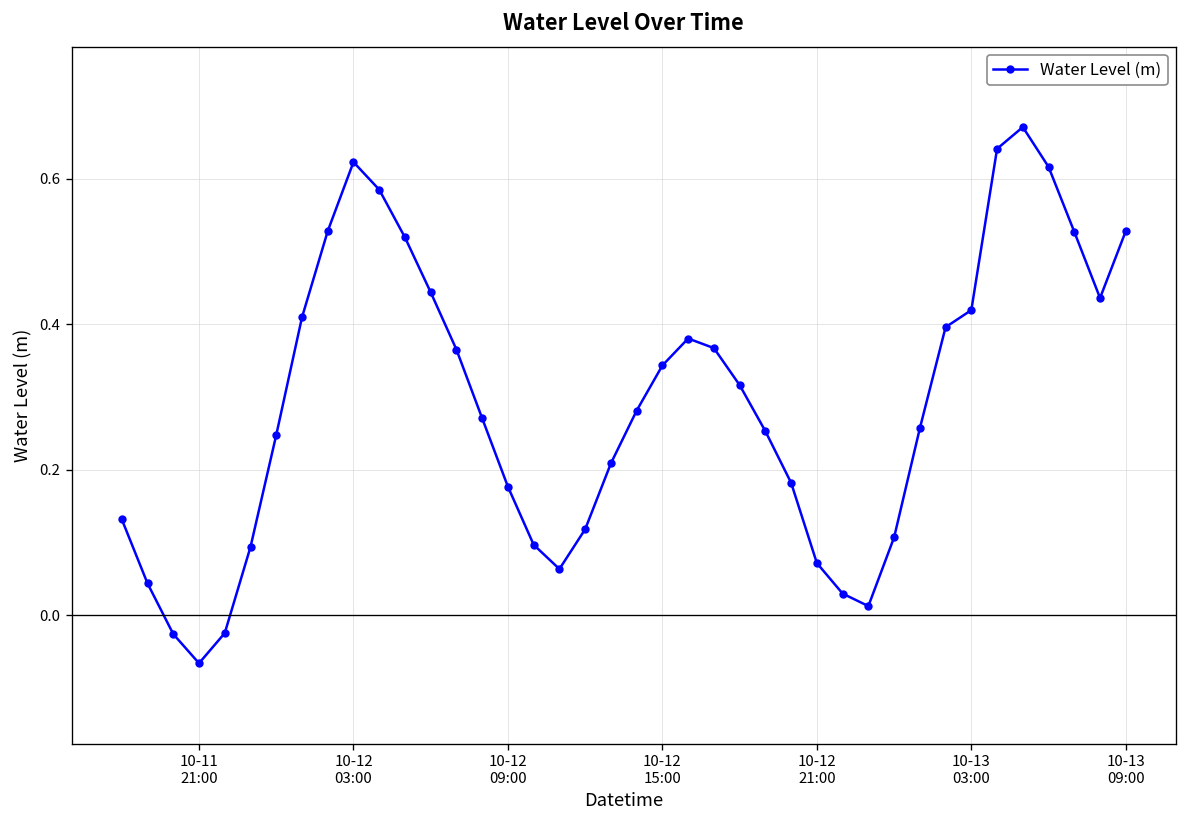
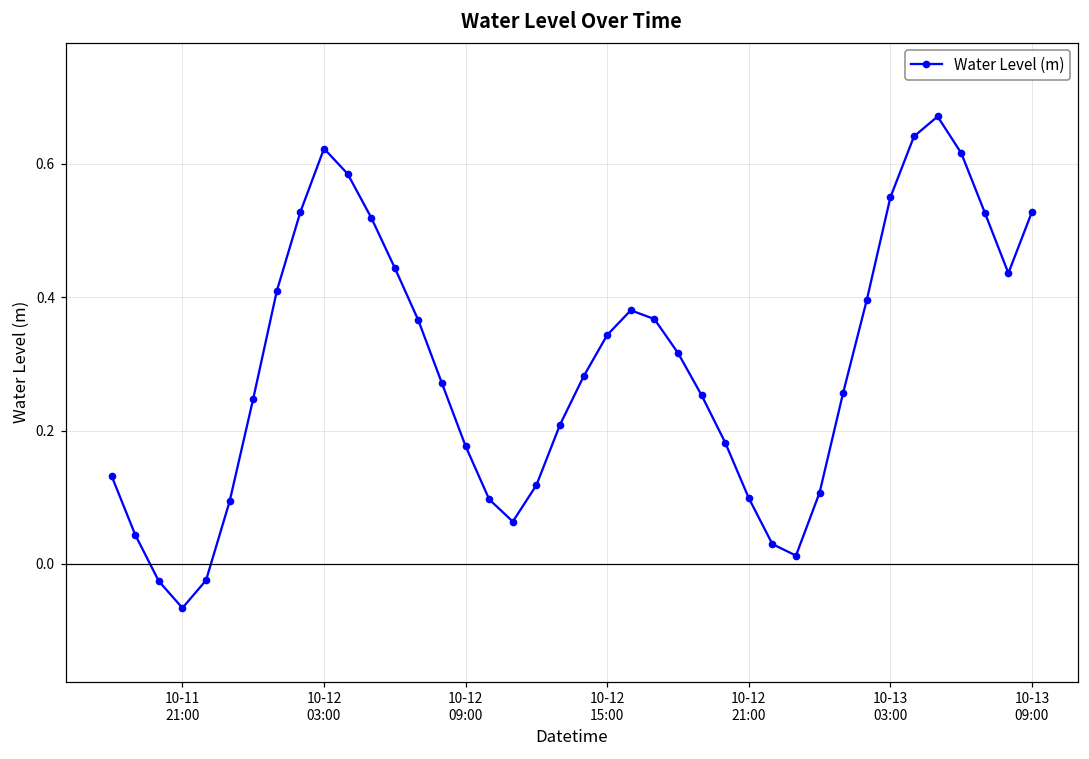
  {
    "10-11 21:00": -0.07,
    "10-12 03:00": 0.62,
    "10-12 09:00": 0.18,
    "10-12 15:00": 0.34,
-   "10-12 21:00": 0.07,
-   "10-13 03:00": 0.42,
+   "10-12 21:00": 0.10,
+   "10-13 03:00": 0.55,
    "10-13 09:00": 0.53
  }
